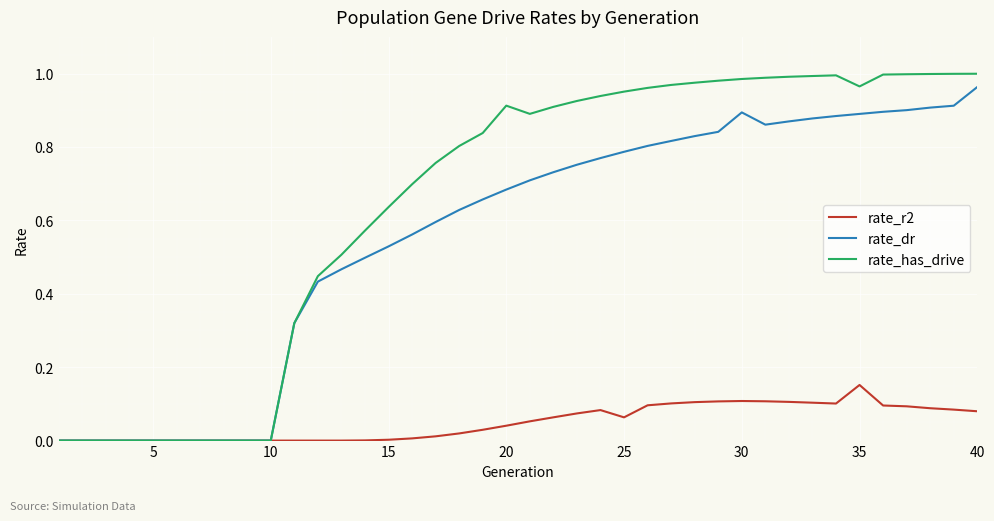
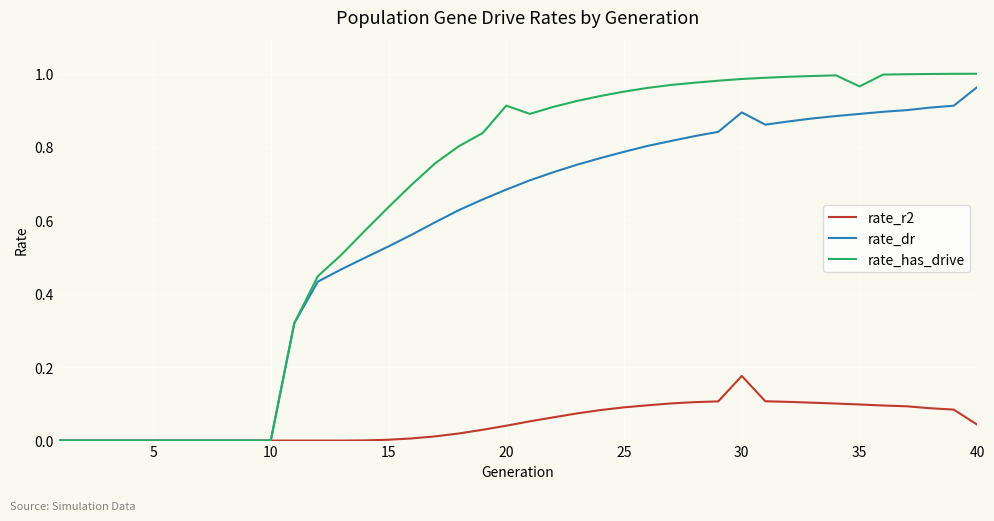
  {
    "rate_r2": {
      "15": 0.00,
      "20": 0.04,
-     "25": 0.06,
-     "30": 0.11,
-     "35": 0.15,
-     "40": 0.08
+     "25": 0.09,
+     "30": 0.18,
+     "35": 0.10,
+     "40": 0.04
    },
    "rate_dr": {
      "15": 0.53,
      "20": 0.68,
      "25": 0.79,
      "30": 0.89,
      "35": 0.89,
      "40": 0.96
    },
    "rate_has_drive": {
      "15": 0.64,
      "20": 0.91,
      "25": 0.95,
      "30": 0.99,
      "35": 0.97,
      "40": 1.00
    }
  }
